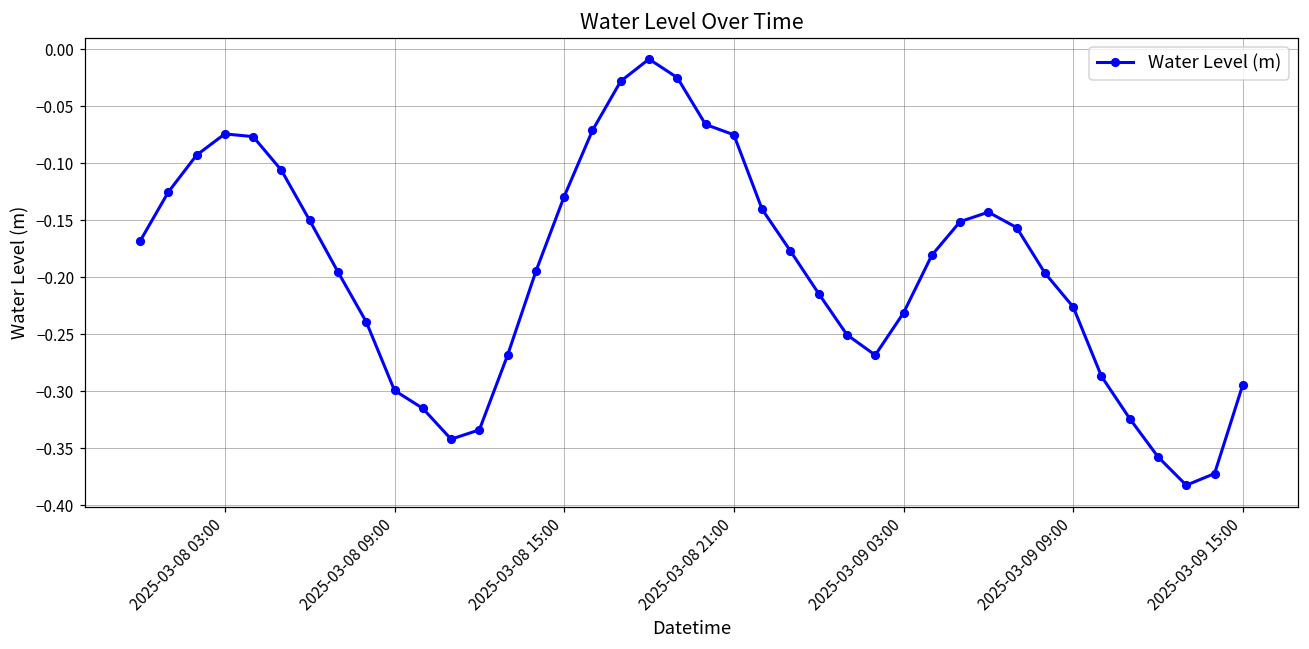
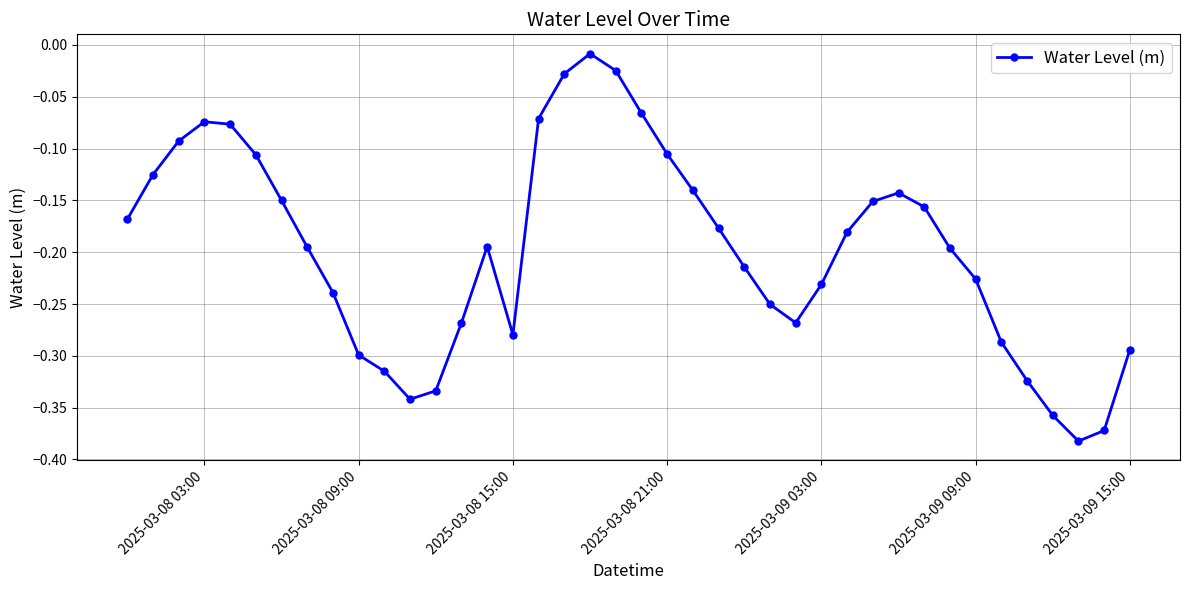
  {
    "2025-03-08 03:00": -0.074,
    "2025-03-08 09:00": -0.299,
-   "2025-03-08 15:00": -0.129,
-   "2025-03-08 21:00": -0.075,
+   "2025-03-08 15:00": -0.280,
+   "2025-03-08 21:00": -0.105,
    "2025-03-09 03:00": -0.231,
    "2025-03-09 09:00": -0.226,
    "2025-03-09 15:00": -0.294
  }
